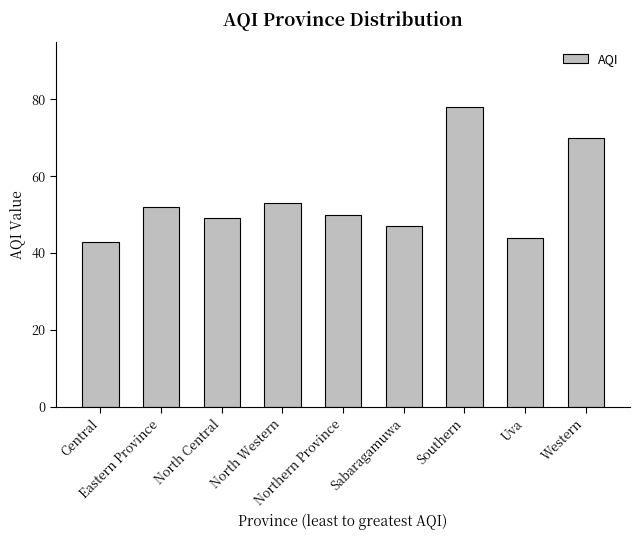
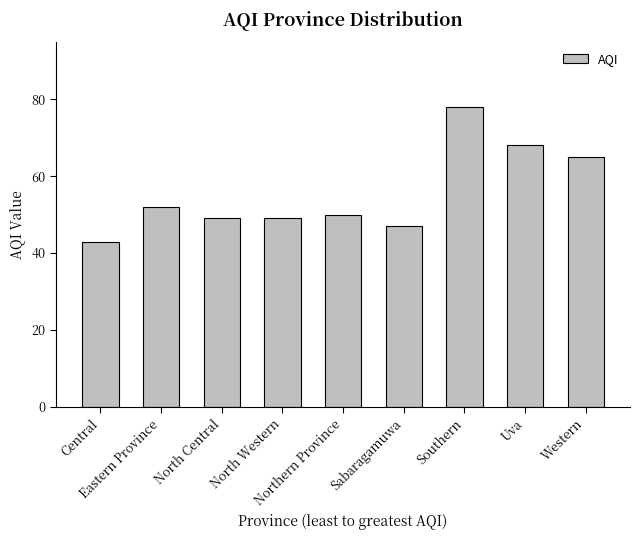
  {
    "Central": 43,
    "Eastern Province": 52,
    "North Central": 49,
-   "North Western": 53,
+   "North Western": 49,
    "Northern Province": 50,
    "Sabaragamuwa": 47,
    "Southern": 78,
-   "Uva": 44,
-   "Western": 70
+   "Uva": 68,
+   "Western": 65
  }
